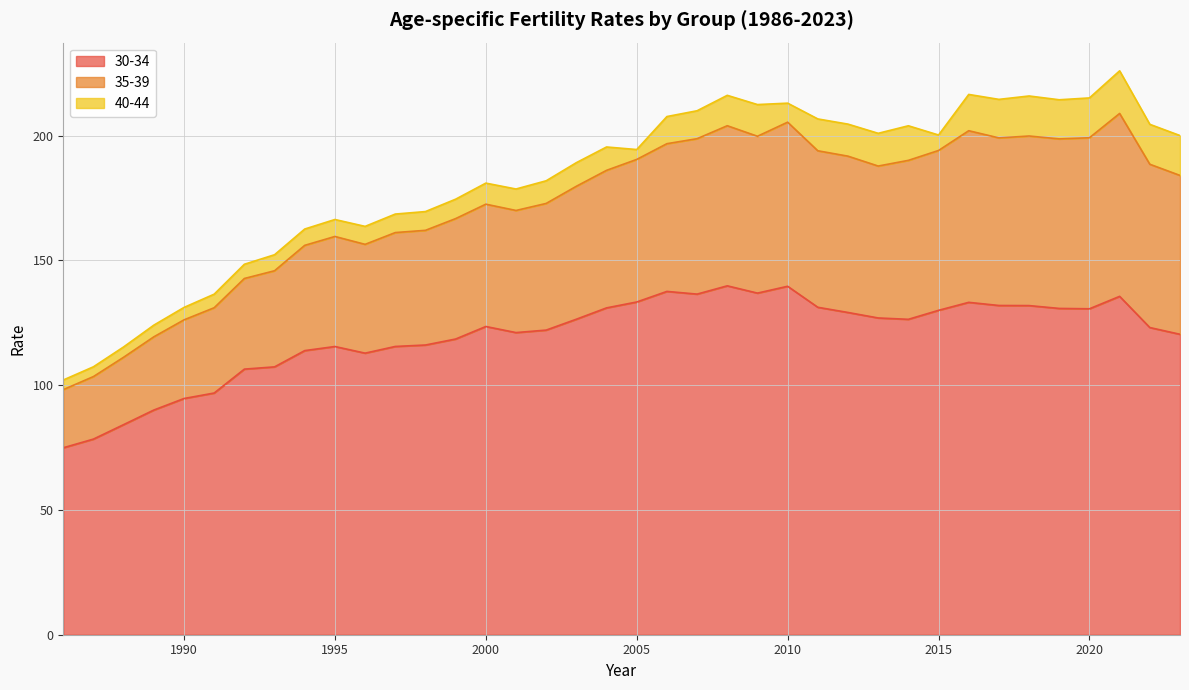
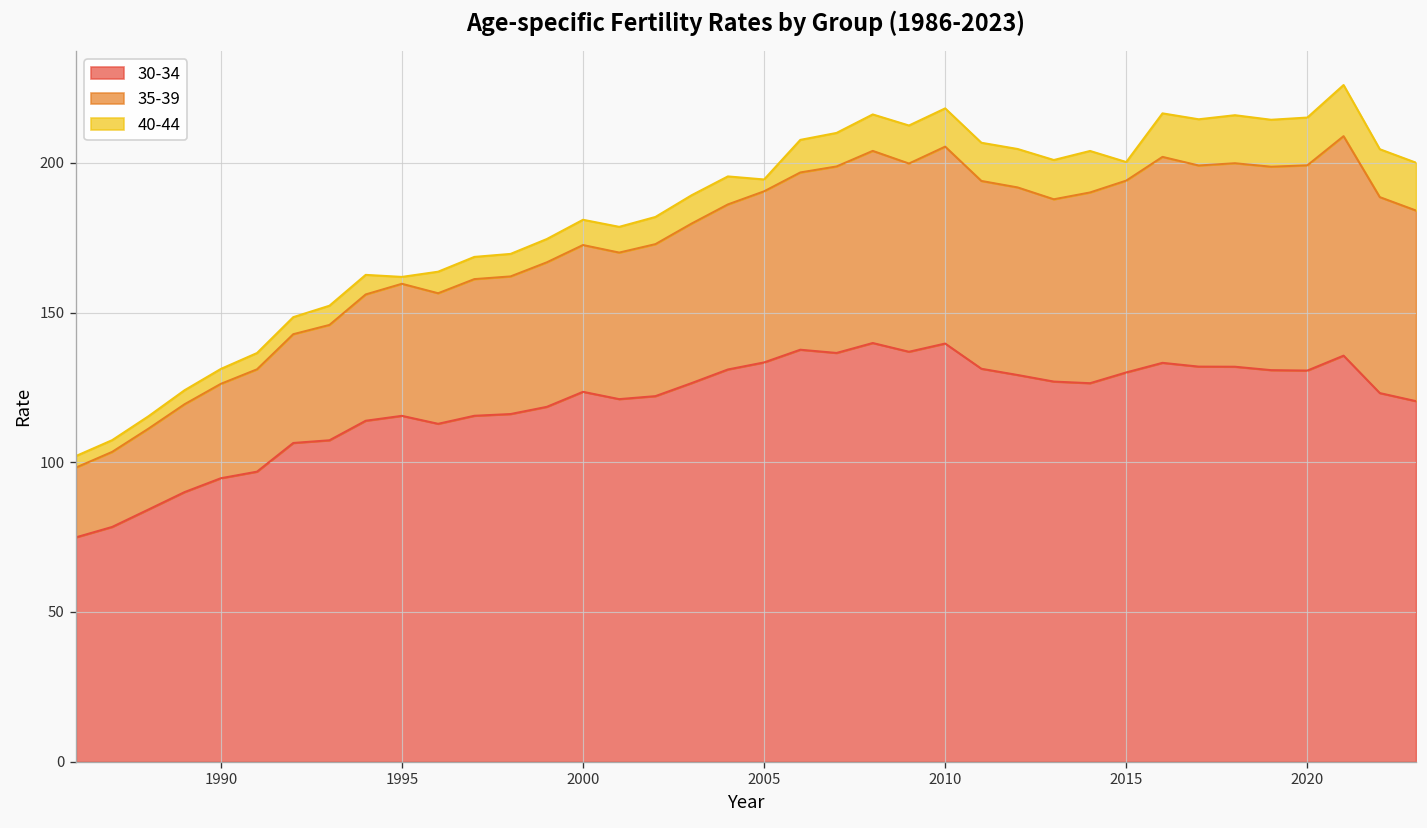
  {
    "40-44": {
      "1990": 5,
-     "1995": 7,
+     "1995": 2,
      "2000": 8,
      "2005": 4,
-     "2010": 8,
+     "2010": 13,
      "2015": 6,
      "2020": 16
    }
  }
